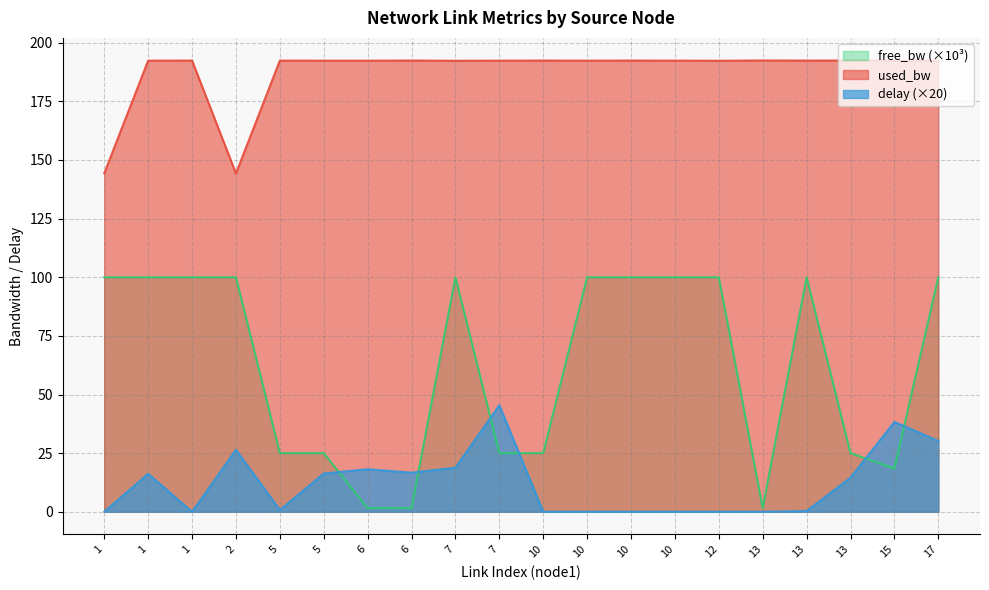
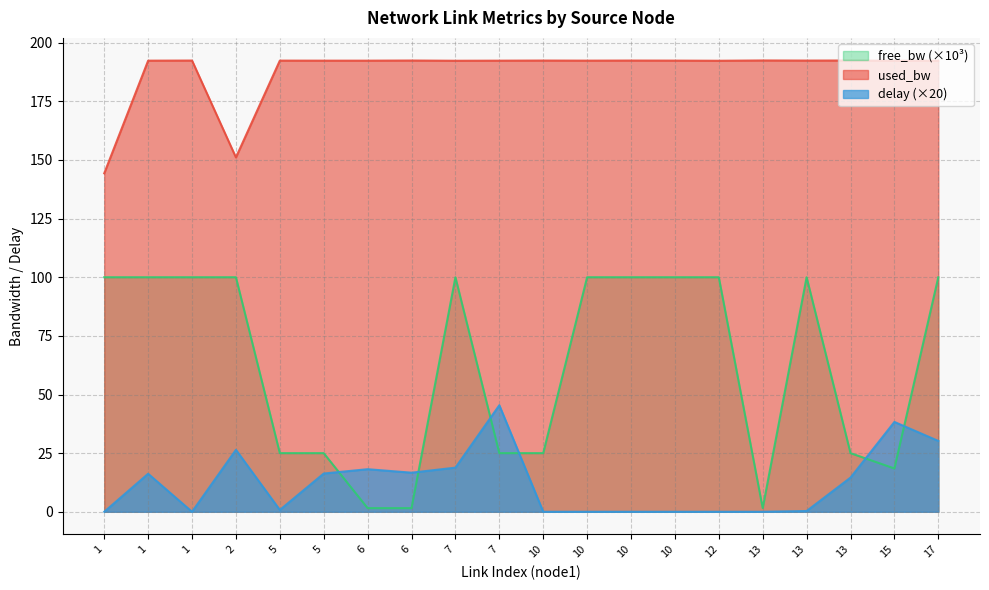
  {
    "free_bw (×10³)": {
      "2": 100,
      "12": 100,
      "15": 18,
      "17": 100
    },
    "used_bw": {
-     "2": 144,
+     "2": 151,
      "12": 192
    },
    "delay (×20)": {
      "2": 26,
      "12": 0,
      "15": 38,
      "17": 30
    }
  }
